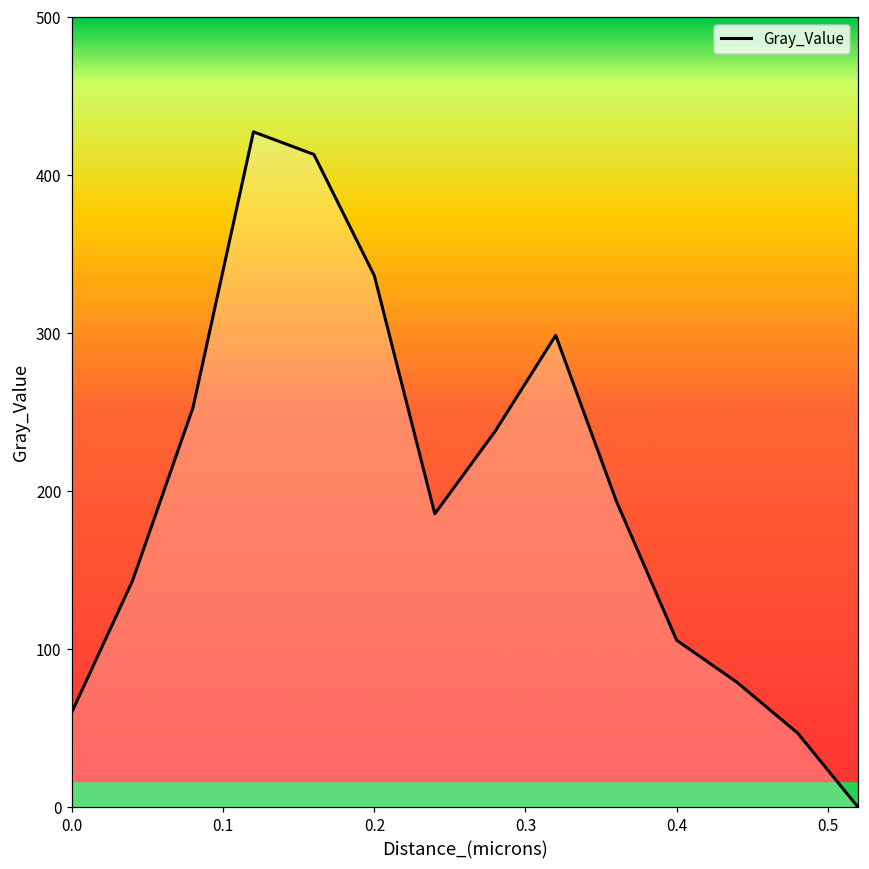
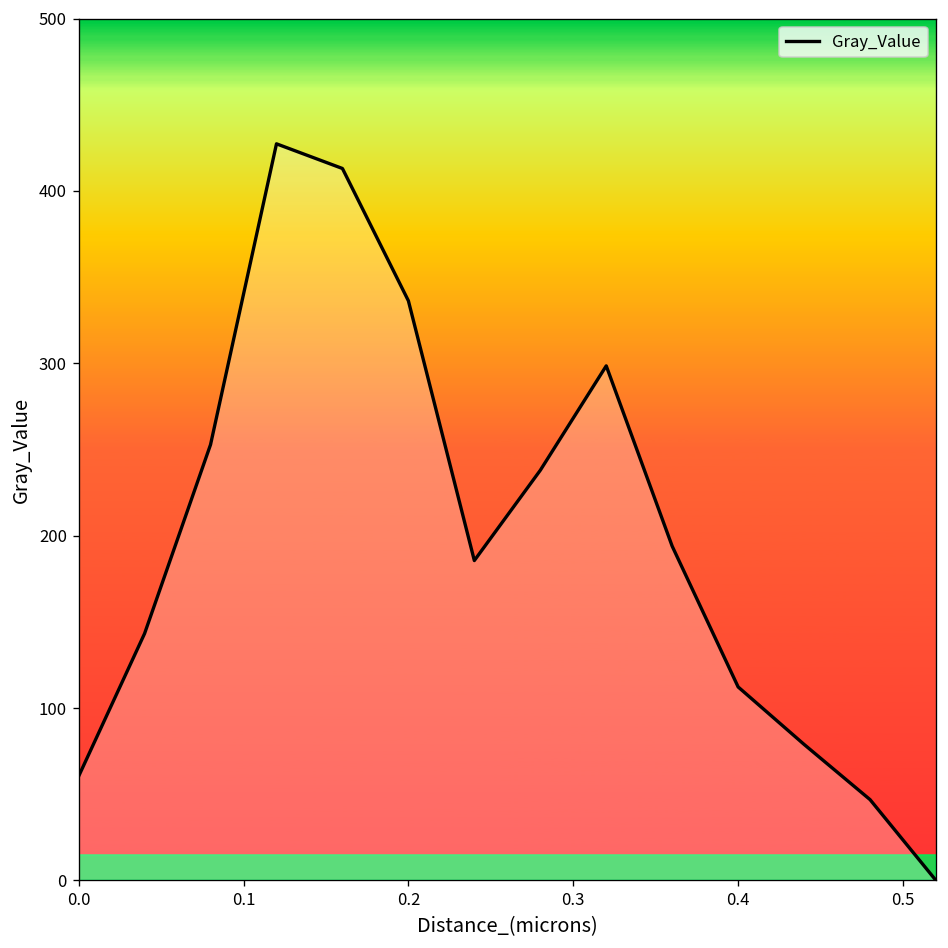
  {
    "0.0": 60,
    "0.2": 336,
-   "0.4": 106
+   "0.4": 112
  }
